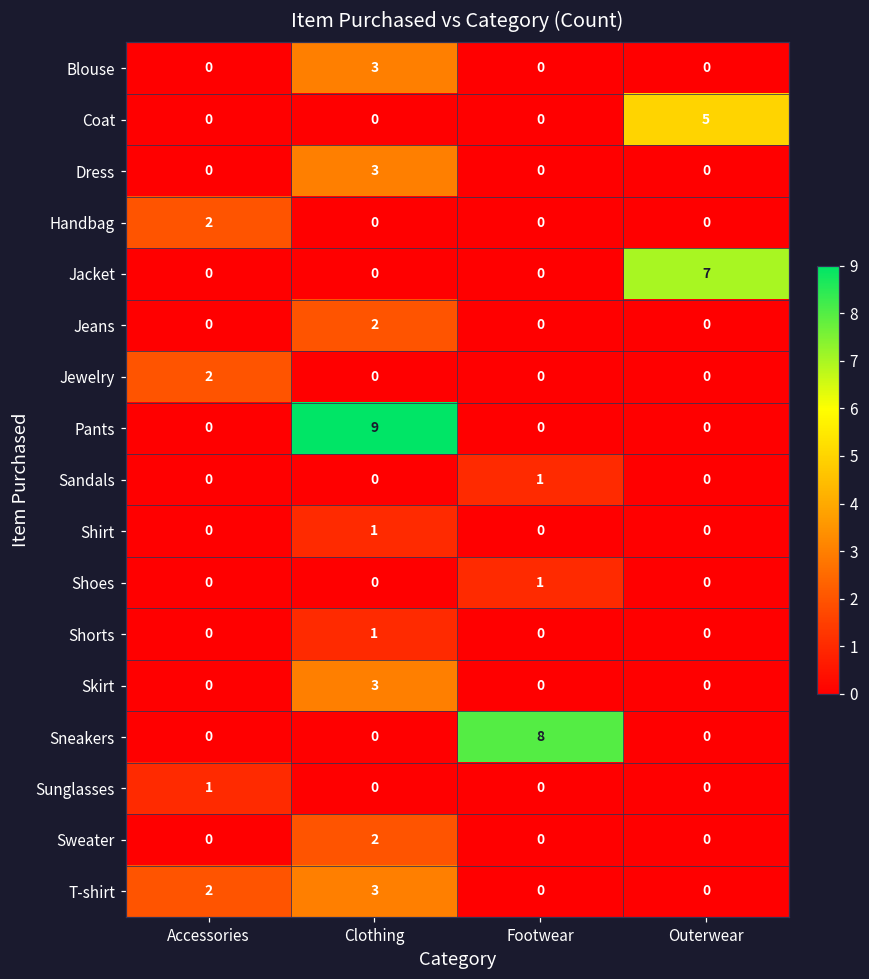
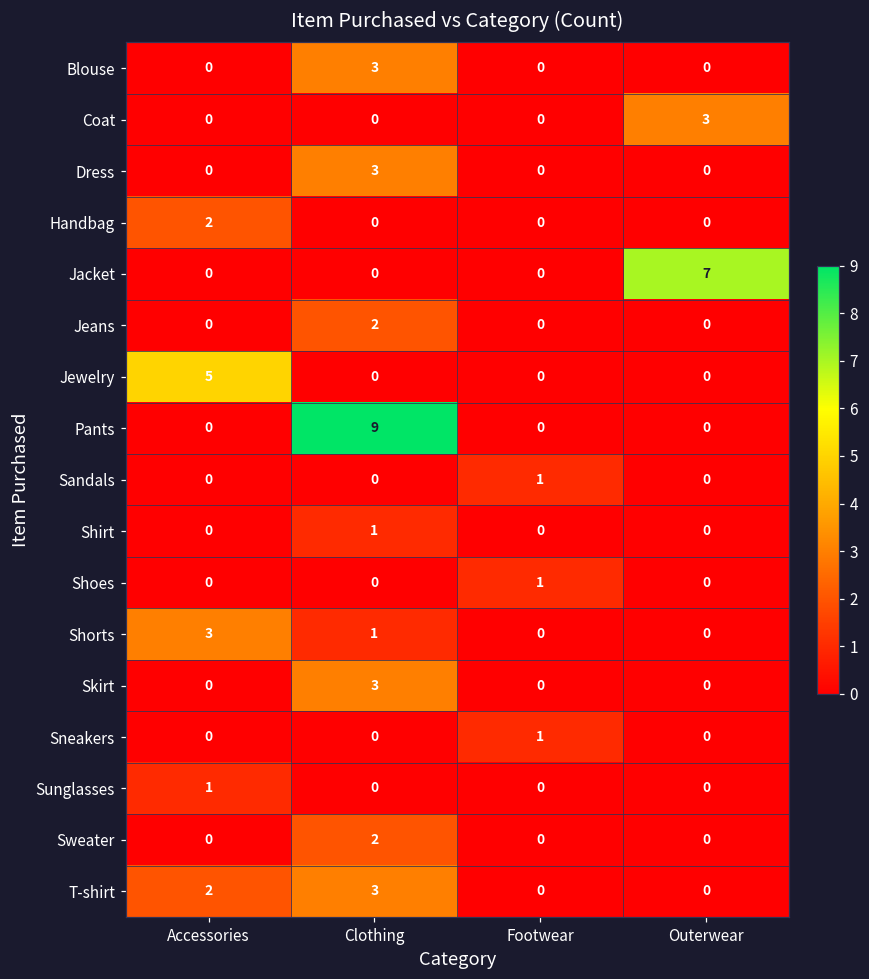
  {
    "Blouse": {
      "Accessories": 0,
      "Clothing": 3,
      "Footwear": 0,
      "Outerwear": 0
    },
    "Coat": {
      "Accessories": 0,
      "Clothing": 0,
      "Footwear": 0,
-     "Outerwear": 5
+     "Outerwear": 3
    },
    "Dress": {
      "Accessories": 0,
      "Clothing": 3,
      "Footwear": 0,
      "Outerwear": 0
    },
    "Handbag": {
      "Accessories": 2,
      "Clothing": 0,
      "Footwear": 0,
      "Outerwear": 0
    },
    "Jacket": {
      "Accessories": 0,
      "Clothing": 0,
      "Footwear": 0,
      "Outerwear": 7
    },
    "Jeans": {
      "Accessories": 0,
      "Clothing": 2,
      "Footwear": 0,
      "Outerwear": 0
    },
    "Jewelry": {
-     "Accessories": 2,
+     "Accessories": 5,
      "Clothing": 0,
      "Footwear": 0,
      "Outerwear": 0
    },
    "Pants": {
      "Accessories": 0,
      "Clothing": 9,
      "Footwear": 0,
      "Outerwear": 0
    },
    "Sandals": {
      "Accessories": 0,
      "Clothing": 0,
      "Footwear": 1,
      "Outerwear": 0
    },
    "Shirt": {
      "Accessories": 0,
      "Clothing": 1,
      "Footwear": 0,
      "Outerwear": 0
    },
    "Shoes": {
      "Accessories": 0,
      "Clothing": 0,
      "Footwear": 1,
      "Outerwear": 0
    },
    "Shorts": {
-     "Accessories": 0,
+     "Accessories": 3,
      "Clothing": 1,
      "Footwear": 0,
      "Outerwear": 0
    },
    "Skirt": {
      "Accessories": 0,
      "Clothing": 3,
      "Footwear": 0,
      "Outerwear": 0
    },
    "Sneakers": {
      "Accessories": 0,
      "Clothing": 0,
-     "Footwear": 8,
+     "Footwear": 1,
      "Outerwear": 0
    },
    "Sunglasses": {
      "Accessories": 1,
      "Clothing": 0,
      "Footwear": 0,
      "Outerwear": 0
    },
    "Sweater": {
      "Accessories": 0,
      "Clothing": 2,
      "Footwear": 0,
      "Outerwear": 0
    },
    "T-shirt": {
      "Accessories": 2,
      "Clothing": 3,
      "Footwear": 0,
      "Outerwear": 0
    }
  }
